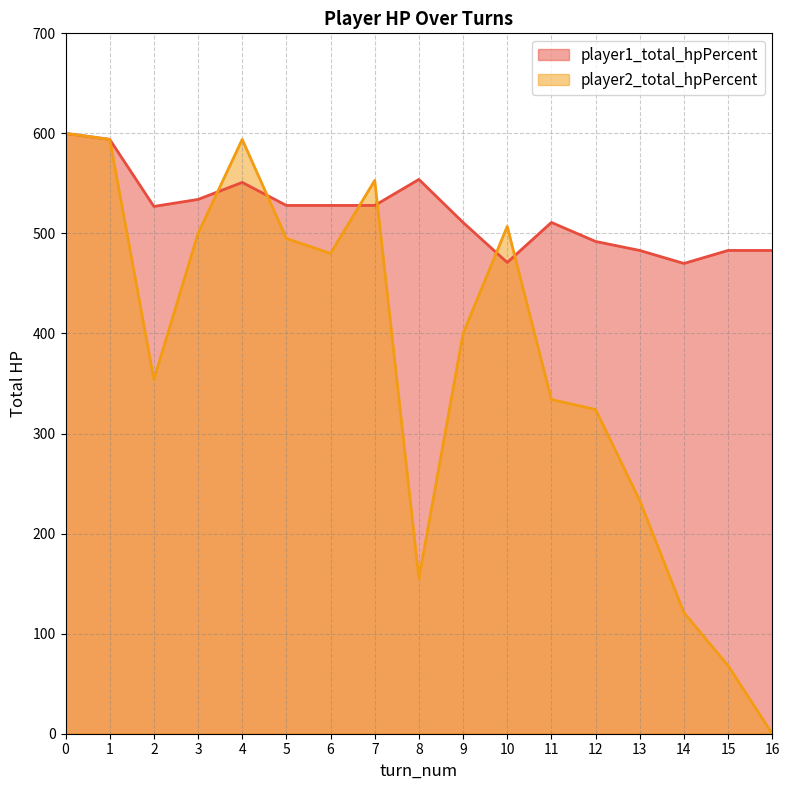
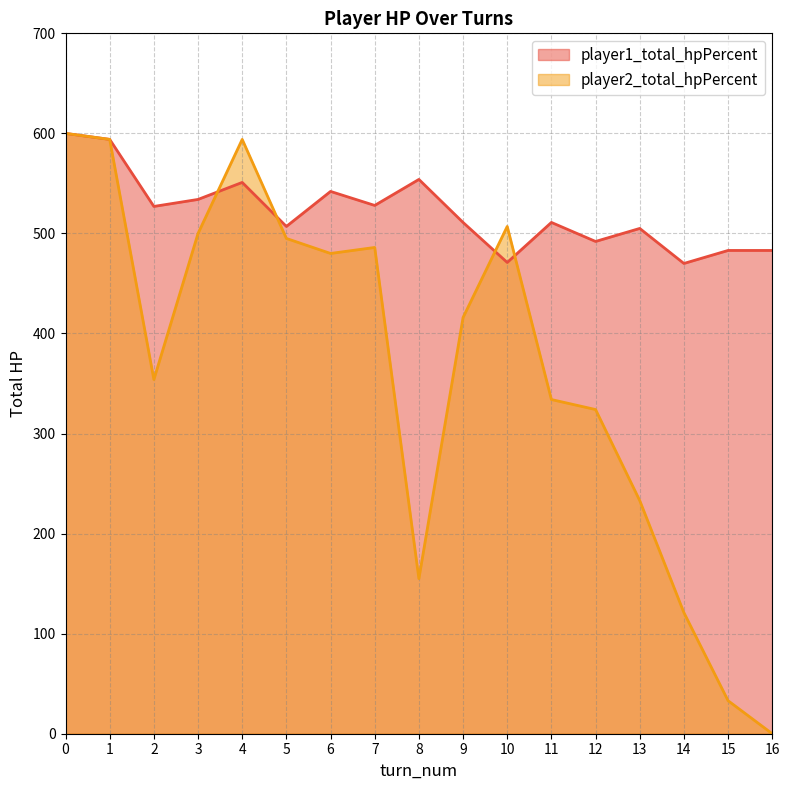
  {
    "player1_total_hpPercent": {
      "2": 527,
      "3": 534,
      "4": 551,
-     "5": 528,
-     "6": 528,
+     "5": 507,
+     "6": 542,
      "7": 528,
      "8": 554,
      "9": 511,
      "10": 471,
      "11": 511,
      "12": 492,
-     "13": 483,
+     "13": 505,
      "14": 470,
      "15": 483,
      "16": 483
    },
    "player2_total_hpPercent": {
      "2": 354,
      "3": 500,
      "4": 594,
      "5": 495,
      "6": 480,
-     "7": 553,
+     "7": 486,
      "8": 155,
-     "9": 400,
+     "9": 416,
      "10": 507,
      "11": 334,
      "12": 324,
      "13": 233,
      "14": 121,
-     "15": 68,
+     "15": 33,
      "16": 0
    }
  }
